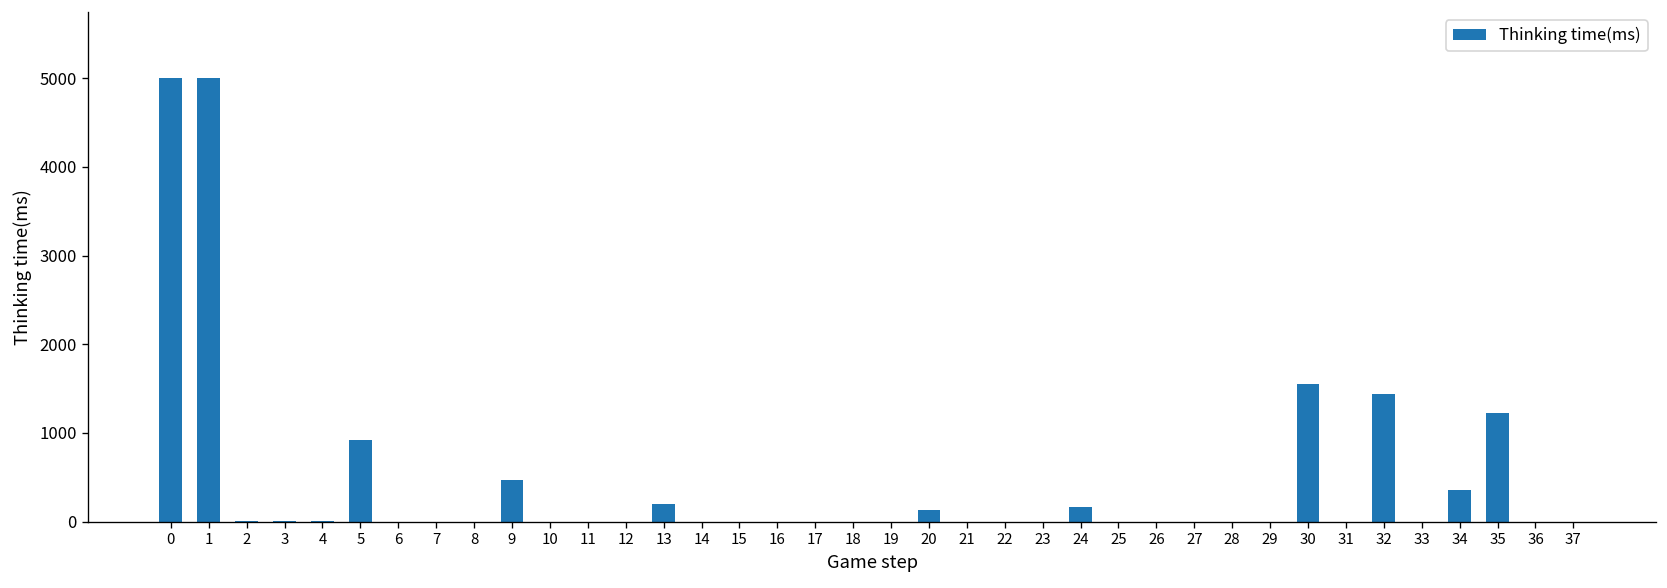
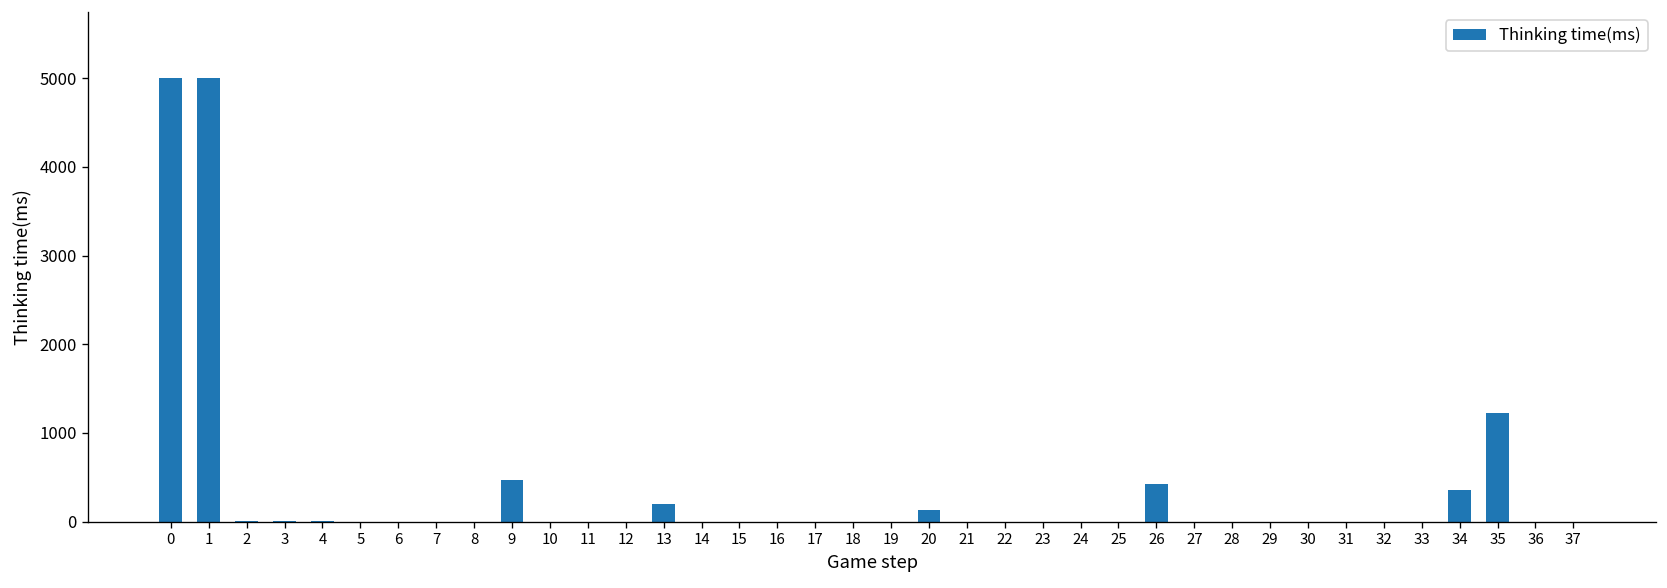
  {
    "0": 5000,
    "1": 5000,
-   "5": 900,
+   "5": 0,
    "6": 0,
    "7": 0,
    "8": 0,
    "9": 500,
    "12": 0,
    "13": 200,
    "15": 0,
    "20": 100,
    "21": 0,
-   "24": 200,
+   "24": 0,
    "25": 0,
-   "26": 0,
+   "26": 400,
    "27": 0,
    "29": 0,
-   "30": 1500,
+   "30": 0,
    "31": 0,
-   "32": 1400,
+   "32": 0,
    "34": 400,
    "35": 1200
  }
